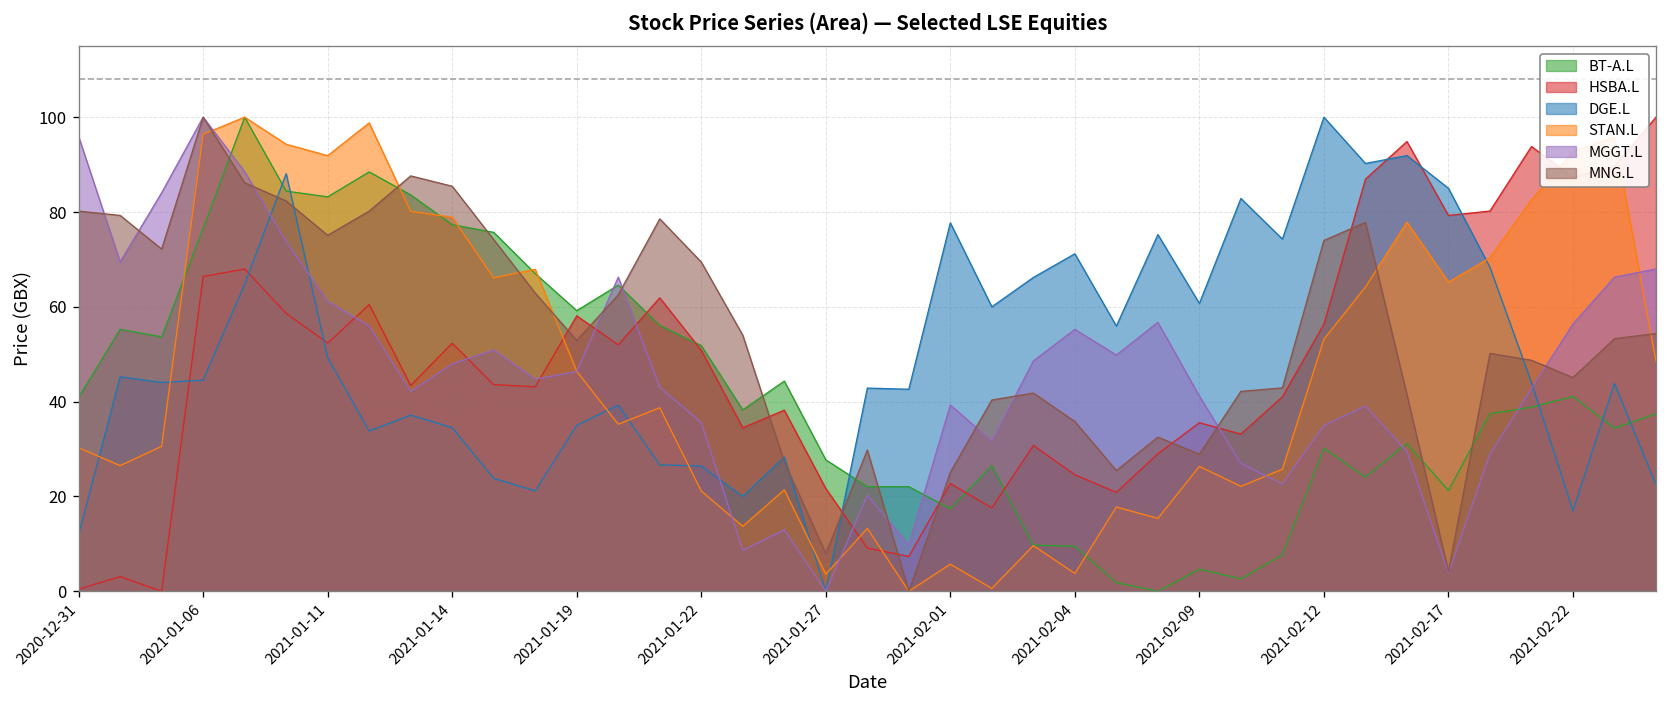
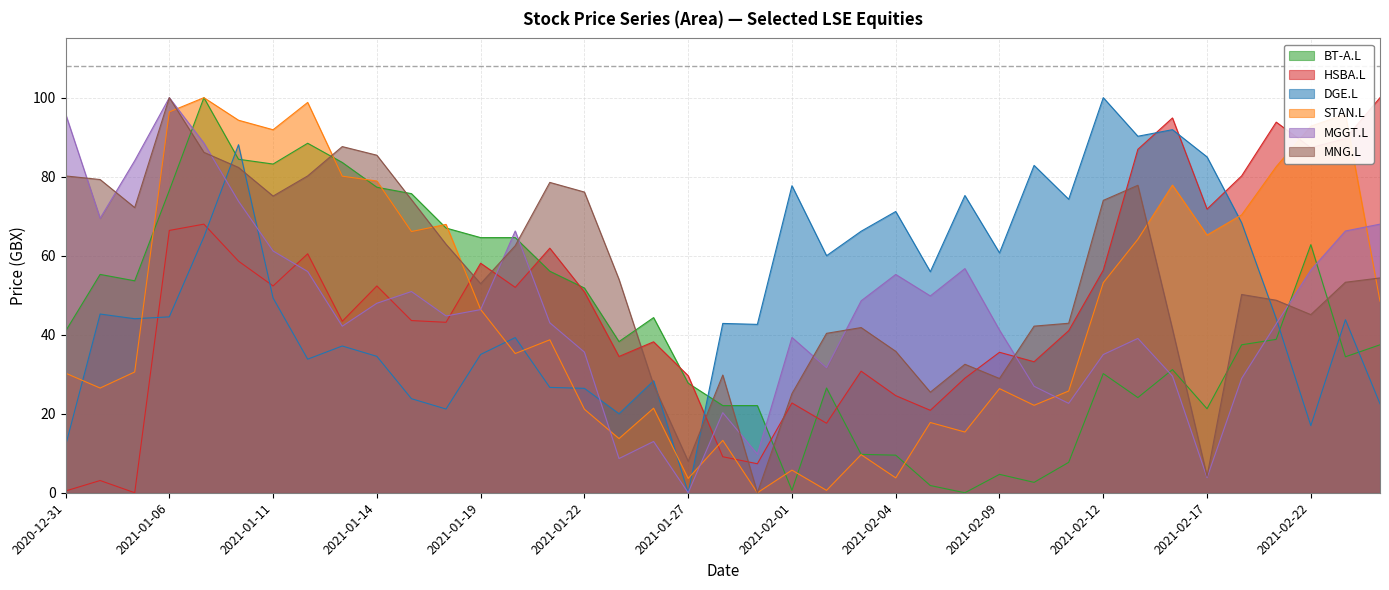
  {
    "BT-A.L": {
      "2020-12-31": 41,
      "2021-01-06": 77,
      "2021-01-11": 83,
      "2021-01-14": 77,
-     "2021-01-19": 59,
+     "2021-01-19": 65,
      "2021-01-22": 52,
      "2021-01-27": 28,
-     "2021-02-01": 17,
+     "2021-02-01": 1,
      "2021-02-04": 10,
      "2021-02-09": 5,
      "2021-02-12": 30,
      "2021-02-17": 21,
-     "2021-02-22": 41
+     "2021-02-22": 63
    },
    "HSBA.L": {
      "2020-12-31": 0,
      "2021-01-06": 66,
      "2021-01-11": 52,
      "2021-01-14": 52,
      "2021-01-19": 58,
      "2021-01-22": 51,
-     "2021-01-27": 22,
+     "2021-01-27": 30,
      "2021-02-01": 23,
      "2021-02-04": 25,
      "2021-02-09": 36,
      "2021-02-12": 56,
-     "2021-02-17": 79
+     "2021-02-17": 72
    },
    "DGE.L": {
      "2020-12-31": 12,
      "2021-01-06": 45,
      "2021-01-11": 49,
      "2021-01-14": 35,
      "2021-01-19": 35,
      "2021-01-22": 26,
      "2021-02-01": 78,
      "2021-02-04": 71,
      "2021-02-09": 61,
      "2021-02-12": 100,
      "2021-02-17": 85,
      "2021-02-22": 17
    },
    "STAN.L": {
      "2020-12-31": 30,
      "2021-01-06": 96,
      "2021-01-11": 92,
      "2021-01-14": 79,
      "2021-01-22": 21,
      "2021-01-27": 4,
      "2021-02-01": 6,
      "2021-02-04": 4,
      "2021-02-09": 26,
      "2021-02-12": 53,
      "2021-02-17": 65
    },
    "MGGT.L": {
      "2020-12-31": 96,
      "2021-01-11": 61,
      "2021-01-14": 48,
      "2021-01-22": 36,
      "2021-02-01": 39,
      "2021-02-04": 55,
      "2021-02-09": 41,
      "2021-02-12": 35,
      "2021-02-22": 56
    },
    "MNG.L": {
      "2020-12-31": 80,
      "2021-01-11": 75,
      "2021-01-14": 85,
      "2021-01-19": 53,
-     "2021-01-22": 69,
+     "2021-01-22": 76,
      "2021-01-27": 8,
      "2021-02-01": 25,
      "2021-02-04": 36,
      "2021-02-09": 29,
      "2021-02-12": 74,
      "2021-02-22": 45
    }
  }
